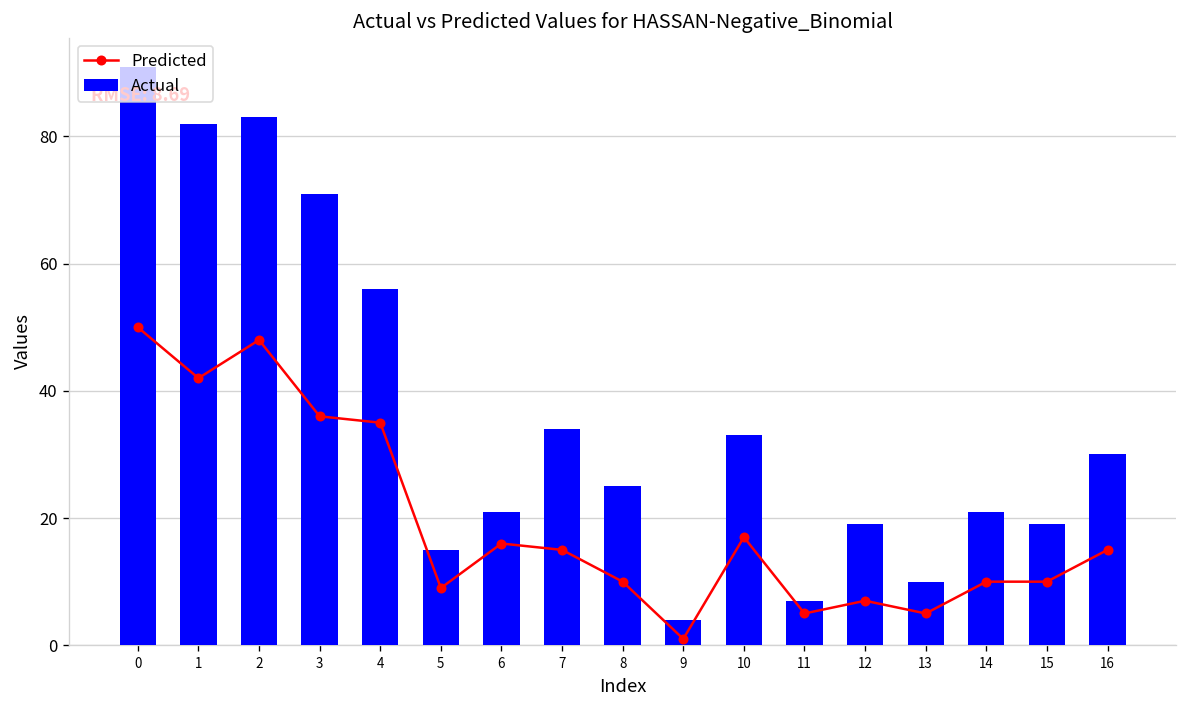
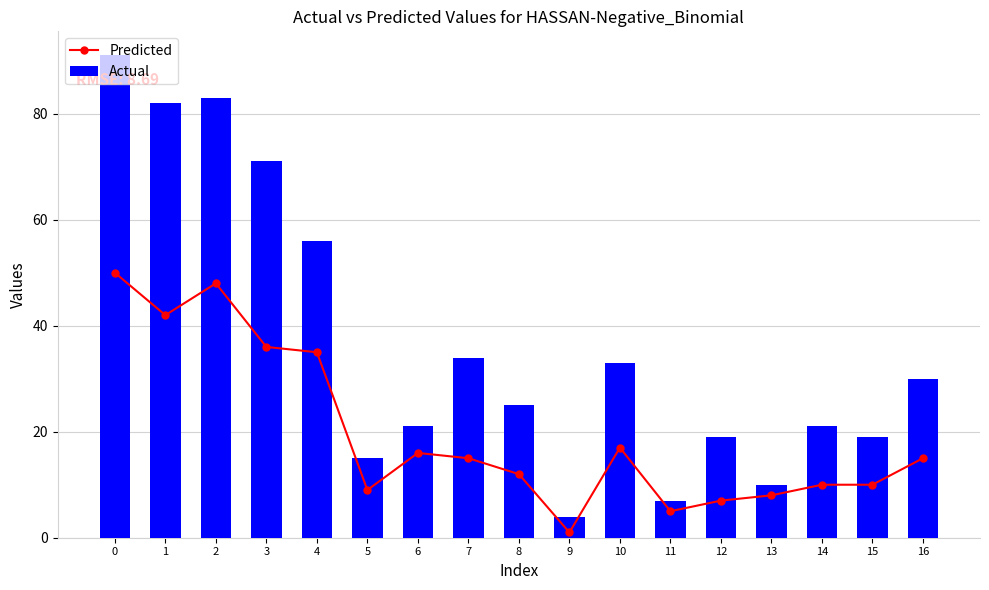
  {
    "Predicted": {
      "0": 50,
      "1": 42,
      "2": 48,
      "3": 36,
      "4": 35,
      "5": 9,
      "6": 16,
      "7": 15,
-     "8": 10,
+     "8": 12,
      "9": 1,
      "10": 17,
      "11": 5,
      "12": 7,
-     "13": 5,
+     "13": 8,
      "14": 10,
      "15": 10,
      "16": 15
    },
    "Actual": {
      "1": 82,
      "2": 83,
      "3": 71,
      "4": 56,
      "5": 15,
      "6": 21,
      "7": 34,
      "8": 25,
      "9": 4,
      "10": 33,
      "11": 7,
      "12": 19,
      "13": 10,
      "14": 21,
      "15": 19,
      "16": 30
    }
  }
